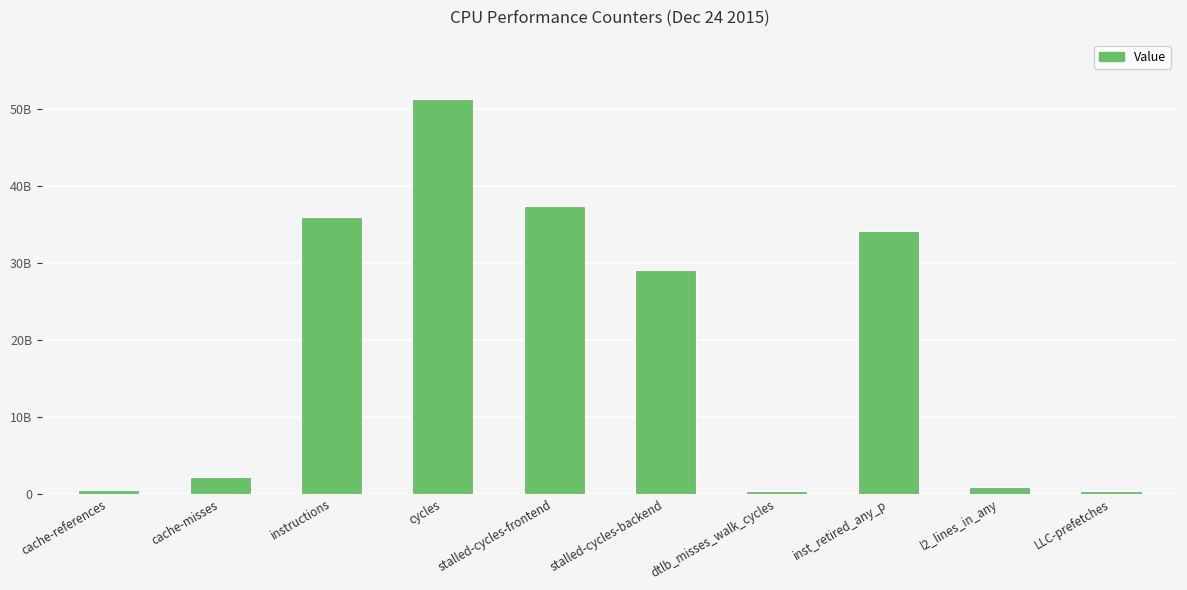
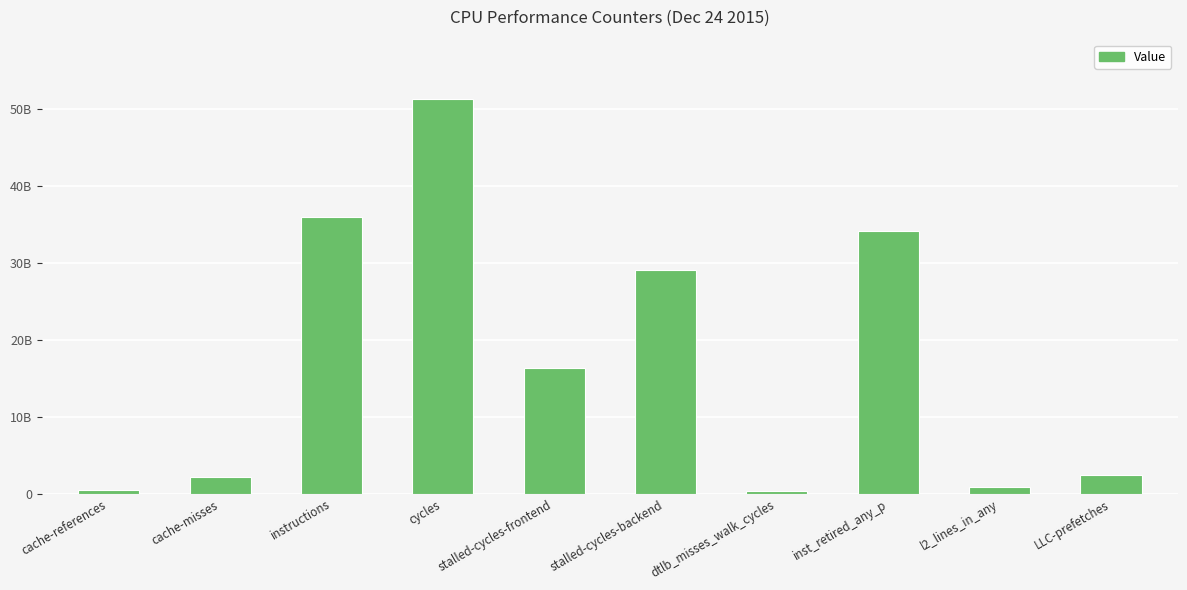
  {
    "cache-references": 0,
    "cache-misses": 2000000000,
    "instructions": 36000000000,
    "cycles": 51000000000,
-   "stalled-cycles-frontend": 37000000000,
+   "stalled-cycles-frontend": 16000000000,
    "stalled-cycles-backend": 29000000000,
    "inst_retired_any_p": 34000000000,
    "l2_lines_in_any": 1000000000,
-   "LLC-prefetches": 0
+   "LLC-prefetches": 2000000000
  }
